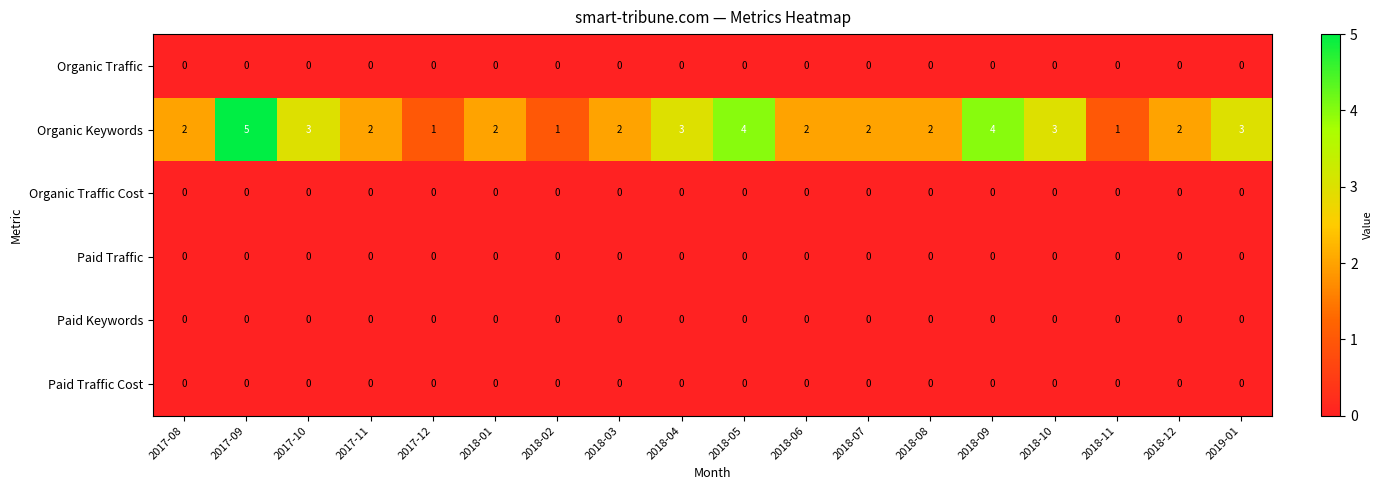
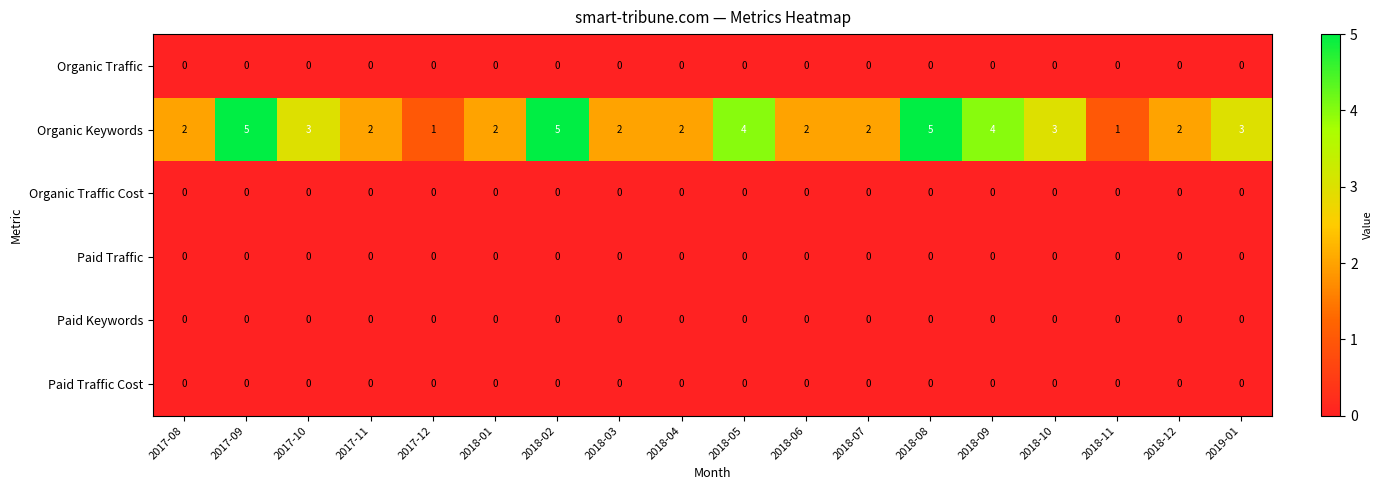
  {
    "Organic Traffic": {
      "2017-08": 0,
      "2017-09": 0,
      "2017-10": 0,
      "2017-11": 0,
      "2017-12": 0,
      "2018-01": 0,
      "2018-02": 0,
      "2018-03": 0,
      "2018-04": 0,
      "2018-05": 0,
      "2018-06": 0,
      "2018-07": 0,
      "2018-08": 0,
      "2018-09": 0,
      "2018-10": 0,
      "2018-11": 0,
      "2018-12": 0,
      "2019-01": 0
    },
    "Organic Keywords": {
      "2017-08": 2,
      "2017-09": 5,
      "2017-10": 3,
      "2017-11": 2,
      "2017-12": 1,
      "2018-01": 2,
-     "2018-02": 1,
+     "2018-02": 5,
      "2018-03": 2,
-     "2018-04": 3,
+     "2018-04": 2,
      "2018-05": 4,
      "2018-06": 2,
      "2018-07": 2,
-     "2018-08": 2,
+     "2018-08": 5,
      "2018-09": 4,
      "2018-10": 3,
      "2018-11": 1,
      "2018-12": 2,
      "2019-01": 3
    },
    "Organic Traffic Cost": {
      "2017-08": 0,
      "2017-09": 0,
      "2017-10": 0,
      "2017-11": 0,
      "2017-12": 0,
      "2018-01": 0,
      "2018-02": 0,
      "2018-03": 0,
      "2018-04": 0,
      "2018-05": 0,
      "2018-06": 0,
      "2018-07": 0,
      "2018-08": 0,
      "2018-09": 0,
      "2018-10": 0,
      "2018-11": 0,
      "2018-12": 0,
      "2019-01": 0
    },
    "Paid Traffic": {
      "2017-08": 0,
      "2017-09": 0,
      "2017-10": 0,
      "2017-11": 0,
      "2017-12": 0,
      "2018-01": 0,
      "2018-02": 0,
      "2018-03": 0,
      "2018-04": 0,
      "2018-05": 0,
      "2018-06": 0,
      "2018-07": 0,
      "2018-08": 0,
      "2018-09": 0,
      "2018-10": 0,
      "2018-11": 0,
      "2018-12": 0,
      "2019-01": 0
    },
    "Paid Keywords": {
      "2017-08": 0,
      "2017-09": 0,
      "2017-10": 0,
      "2017-11": 0,
      "2017-12": 0,
      "2018-01": 0,
      "2018-02": 0,
      "2018-03": 0,
      "2018-04": 0,
      "2018-05": 0,
      "2018-06": 0,
      "2018-07": 0,
      "2018-08": 0,
      "2018-09": 0,
      "2018-10": 0,
      "2018-11": 0,
      "2018-12": 0,
      "2019-01": 0
    },
    "Paid Traffic Cost": {
      "2017-08": 0,
      "2017-09": 0,
      "2017-10": 0,
      "2017-11": 0,
      "2017-12": 0,
      "2018-01": 0,
      "2018-02": 0,
      "2018-03": 0,
      "2018-04": 0,
      "2018-05": 0,
      "2018-06": 0,
      "2018-07": 0,
      "2018-08": 0,
      "2018-09": 0,
      "2018-10": 0,
      "2018-11": 0,
      "2018-12": 0,
      "2019-01": 0
    }
  }
